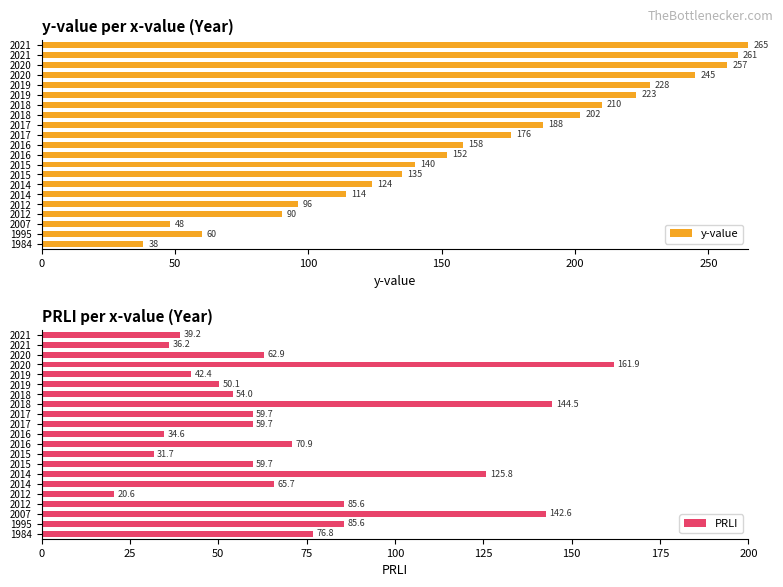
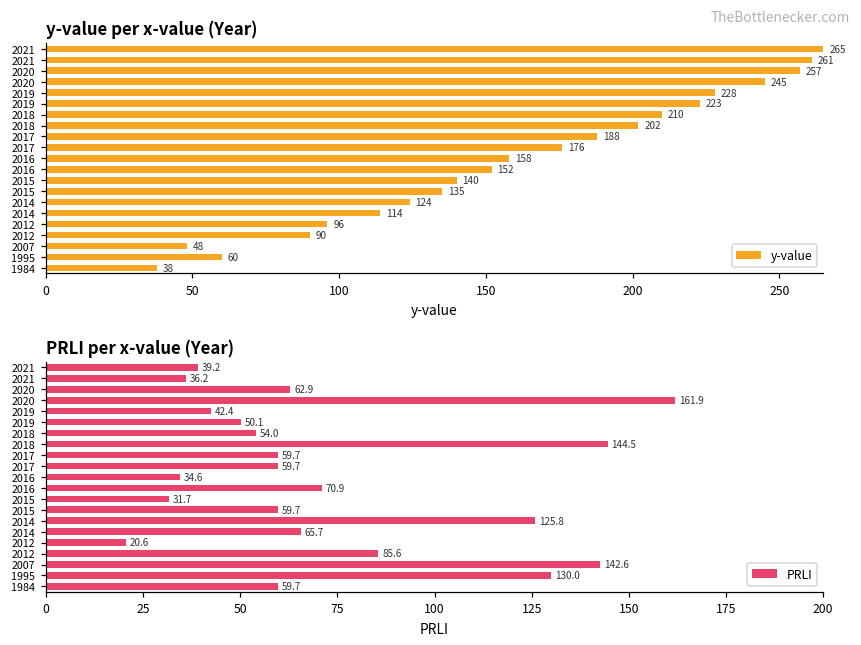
  {
    "y-value per x-value (Year)": {
      "2007": 48,
      "1995": 60,
      "1984": 38
    },
    "PRLI per x-value (Year)": {
      "2007": 142.6,
-     "1995": 85.6,
-     "1984": 76.8
+     "1995": 130.0,
+     "1984": 59.7
    }
  }
